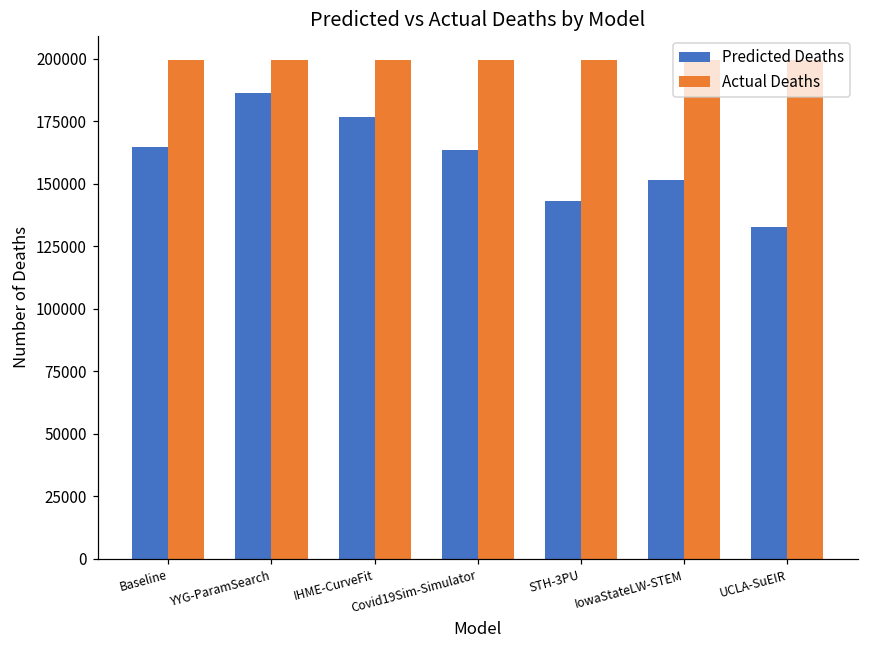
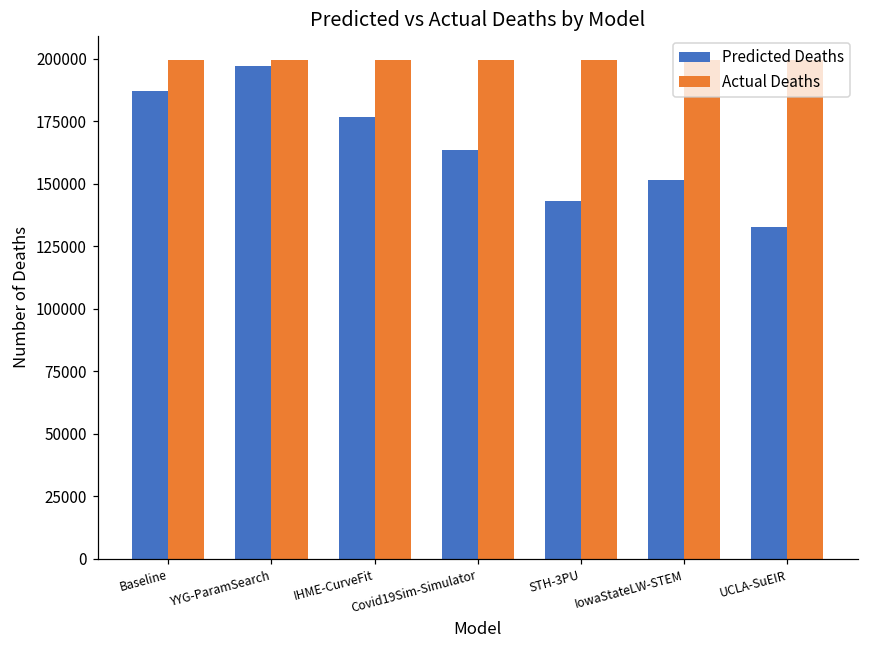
  {
    "Predicted Deaths": {
-     "Baseline": 165000,
-     "YYG-ParamSearch": 186000,
+     "Baseline": 187000,
+     "YYG-ParamSearch": 197000,
      "IHME-CurveFit": 177000,
      "Covid19Sim-Simulator": 163000,
      "STH-3PU": 143000,
      "IowaStateLW-STEM": 151000,
      "UCLA-SuEIR": 133000
    },
    "Actual Deaths": {
      "Baseline": 199000,
      "YYG-ParamSearch": 199000,
      "IHME-CurveFit": 199000,
      "Covid19Sim-Simulator": 199000,
      "STH-3PU": 199000
    }
  }
